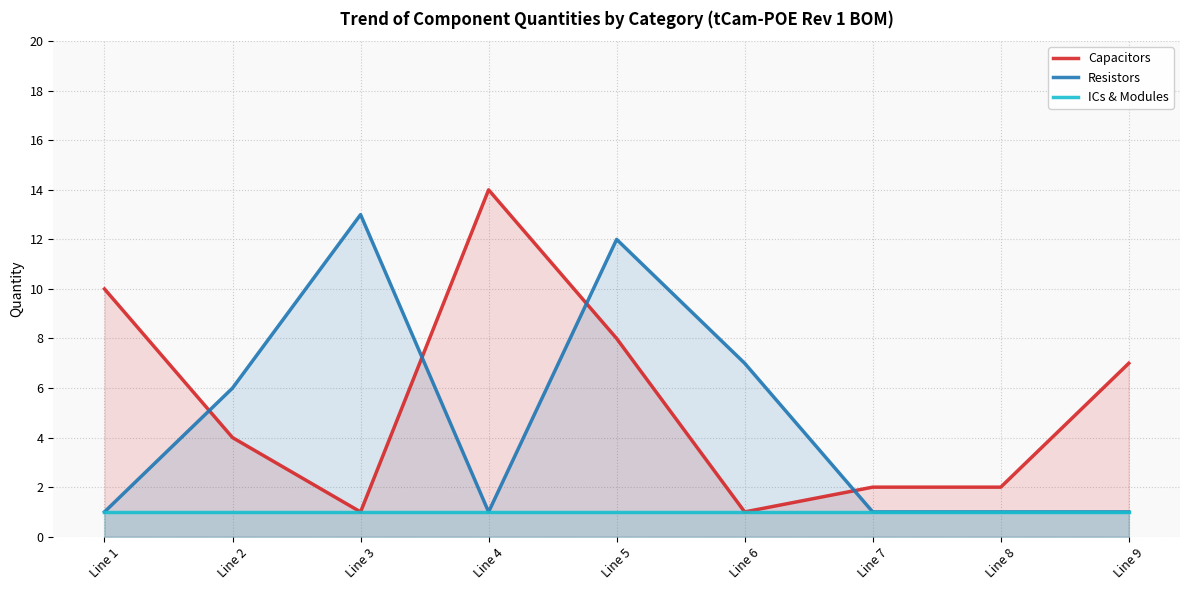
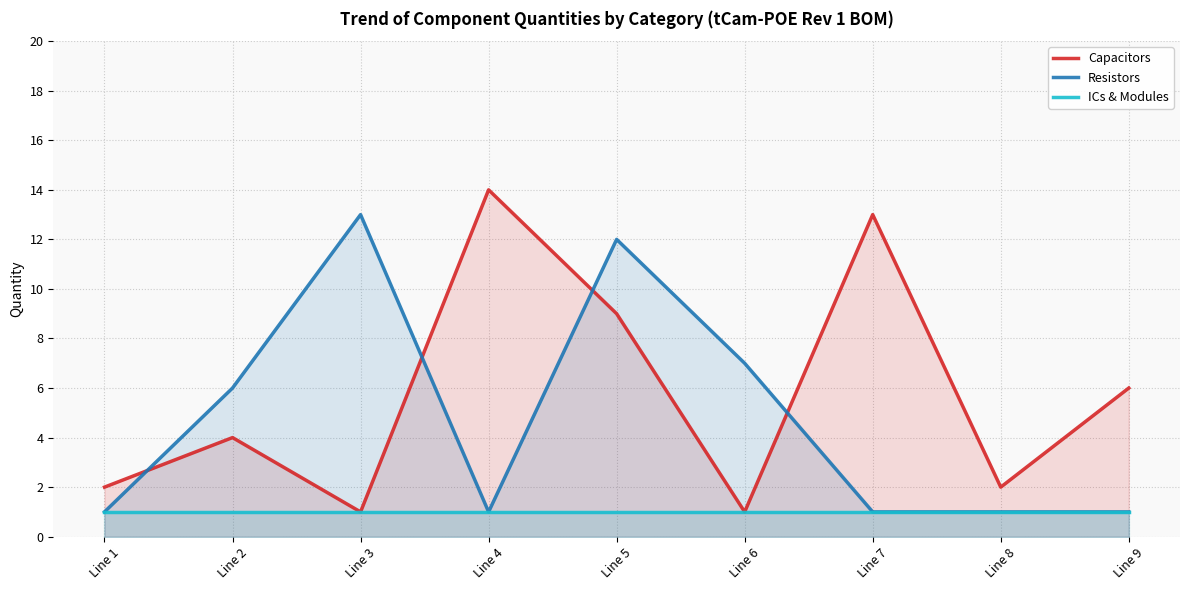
  {
    "Capacitors": {
-     "Line 1": 10,
+     "Line 1": 2,
      "Line 2": 4,
      "Line 4": 14,
-     "Line 5": 8,
-     "Line 7": 2,
+     "Line 5": 9,
+     "Line 7": 13,
      "Line 8": 2,
-     "Line 9": 7
+     "Line 9": 6
    },
    "Resistors": {
      "Line 2": 6,
      "Line 3": 13,
      "Line 5": 12,
      "Line 6": 7
    },
    "ICs & Modules": {
      "Line 2": 1,
      "Line 5": 1
    }
  }
